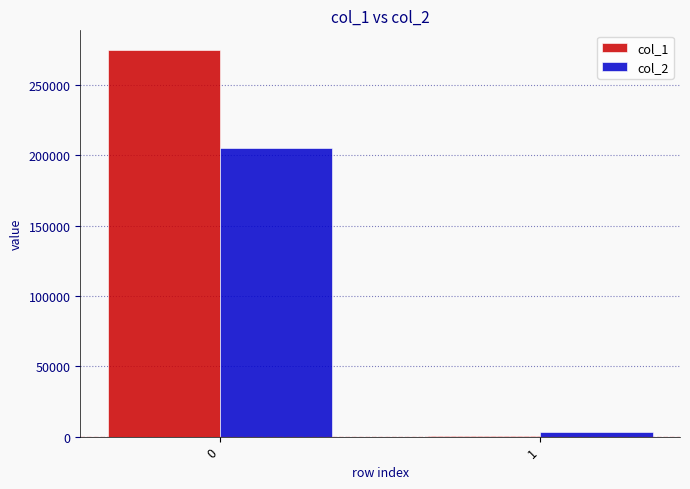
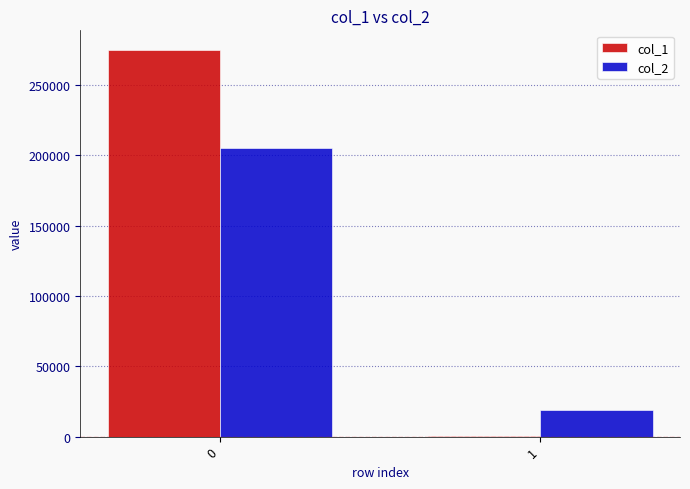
  {
    "col_1": {
      "0": 275000
    },
    "col_2": {
      "0": 205000,
-     "1": 3000
+     "1": 19000
    }
  }
